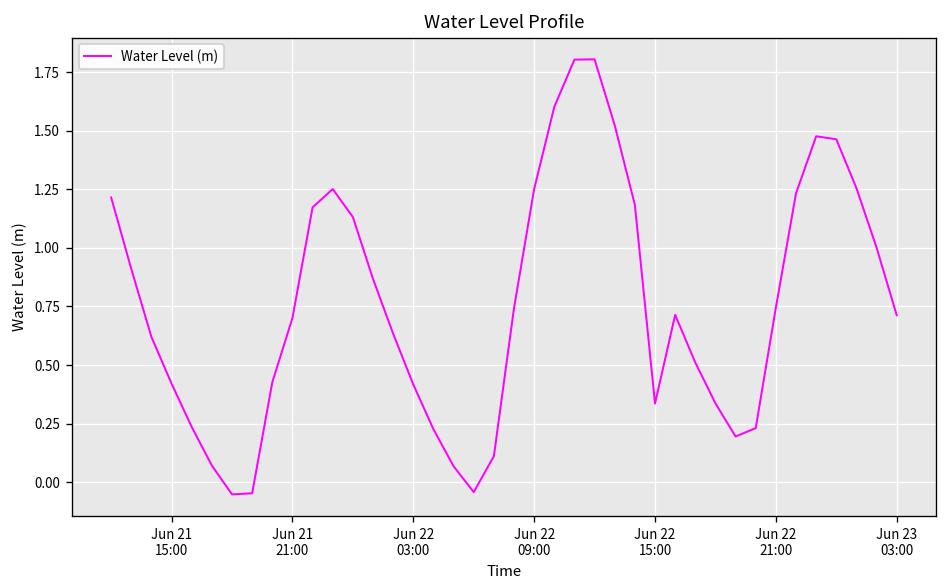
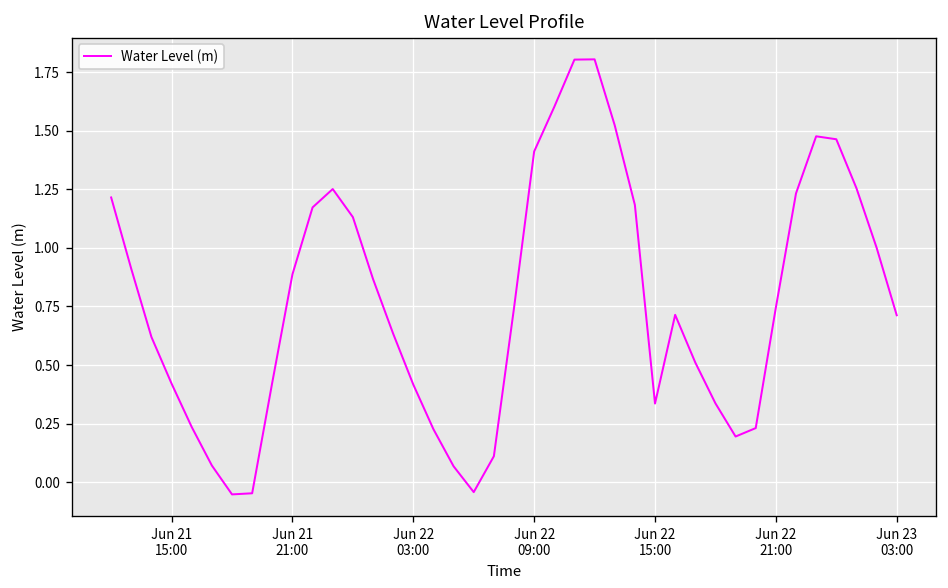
  {
    "Jun 21 15:00": 0.42,
-   "Jun 21 21:00": 0.70,
+   "Jun 21 21:00": 0.89,
    "Jun 22 03:00": 0.42,
-   "Jun 22 09:00": 1.25,
+   "Jun 22 09:00": 1.41,
    "Jun 22 15:00": 0.34,
    "Jun 22 21:00": 0.75,
    "Jun 23 03:00": 0.71
  }
